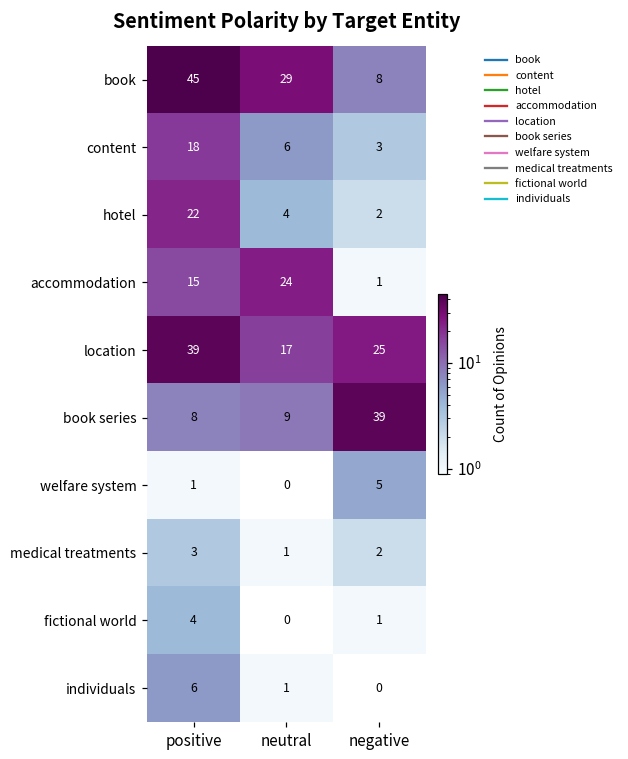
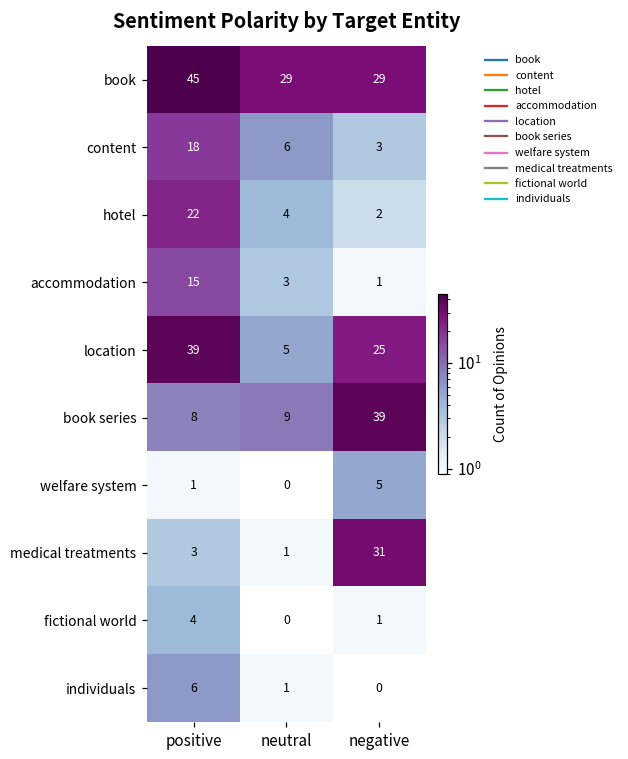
  {
    "book": {
      "positive": 45,
      "neutral": 29,
-     "negative": 8
+     "negative": 29
    },
    "content": {
      "positive": 18,
      "neutral": 6,
      "negative": 3
    },
    "hotel": {
      "positive": 22,
      "neutral": 4,
      "negative": 2
    },
    "accommodation": {
      "positive": 15,
-     "neutral": 24,
+     "neutral": 3,
      "negative": 1
    },
    "location": {
      "positive": 39,
-     "neutral": 17,
+     "neutral": 5,
      "negative": 25
    },
    "book series": {
      "positive": 8,
      "neutral": 9,
      "negative": 39
    },
    "welfare system": {
      "positive": 1,
      "negative": 5
    },
    "medical treatments": {
      "positive": 3,
      "neutral": 1,
-     "negative": 2
+     "negative": 31
    },
    "fictional world": {
      "positive": 4,
      "negative": 1
    },
    "individuals": {
      "positive": 6,
      "neutral": 1
    }
  }
